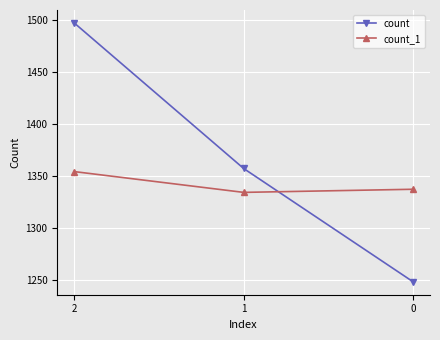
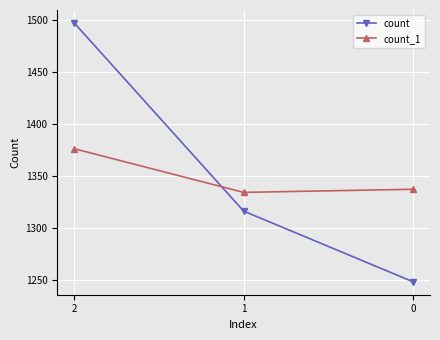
  {
    "count": {
      "2": 1497,
-     "1": 1357,
+     "1": 1316,
      "0": 1248
    },
    "count_1": {
-     "2": 1354,
+     "2": 1376,
      "1": 1334,
      "0": 1337
    }
  }
